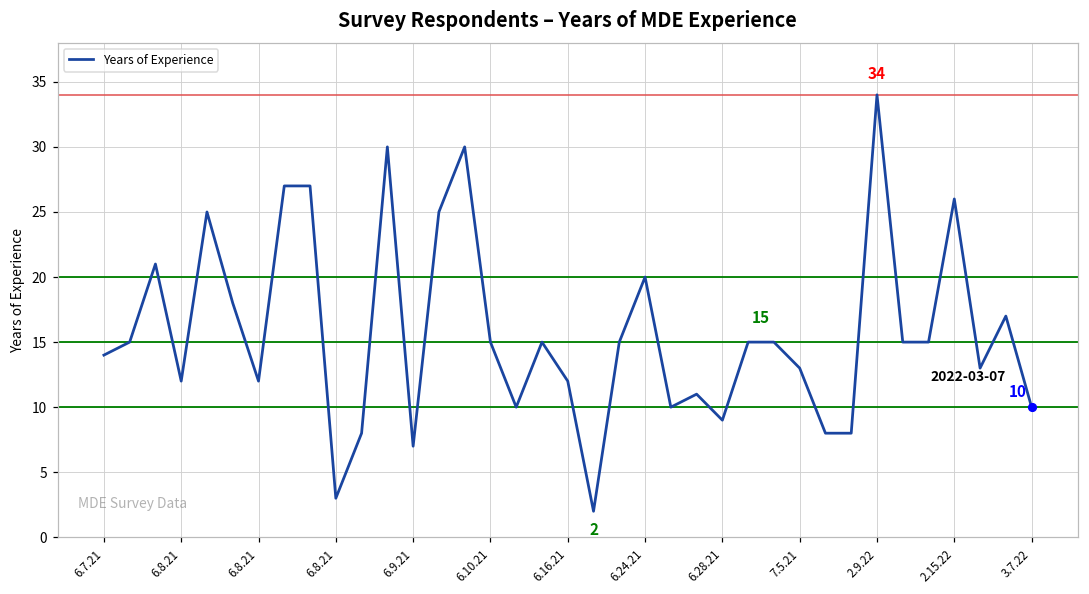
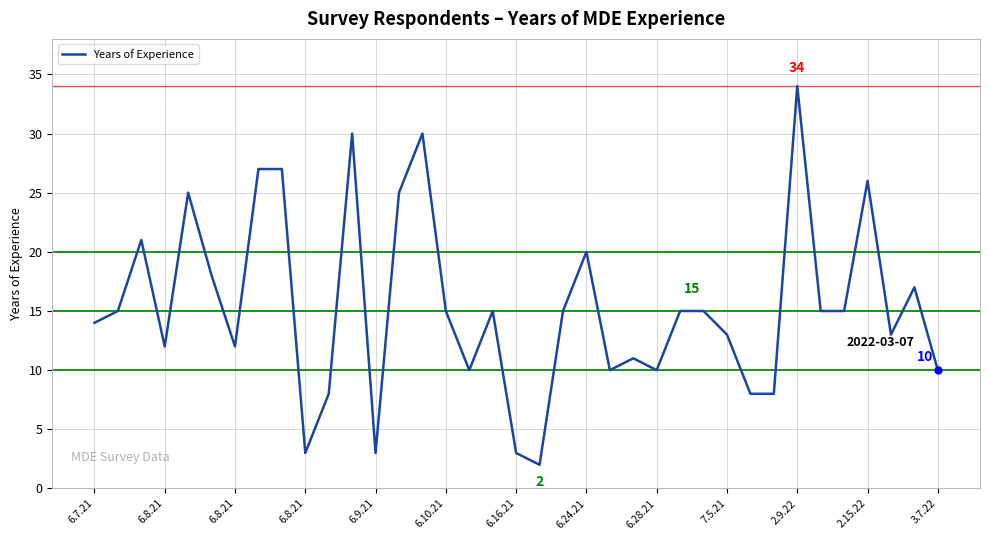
  {
    "Years of Experience": {
      "6.7.21": 14,
-     "6.9.21": 7,
+     "6.9.21": 3,
      "6.10.21": 15,
-     "6.16.21": 12,
+     "6.16.21": 3,
      "6.24.21": 20,
-     "6.28.21": 9,
+     "6.28.21": 10,
      "7.5.21": 13,
      "2.15.22": 26
    }
  }
